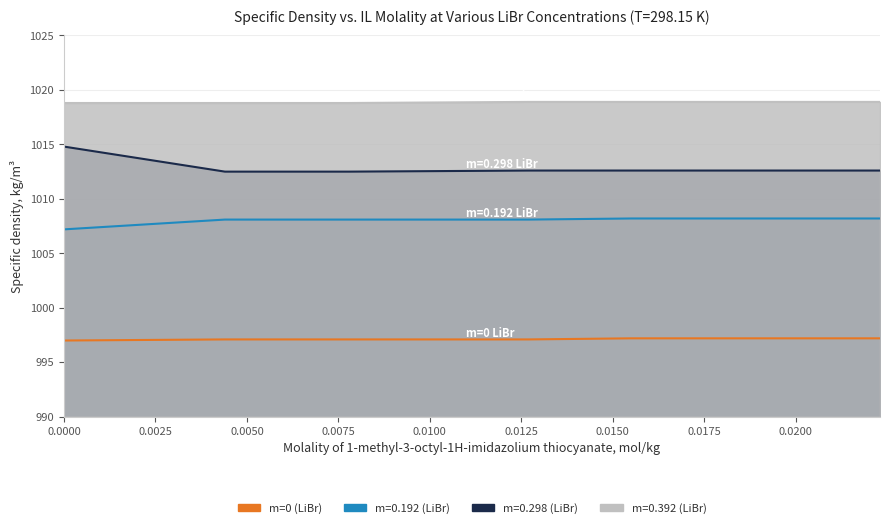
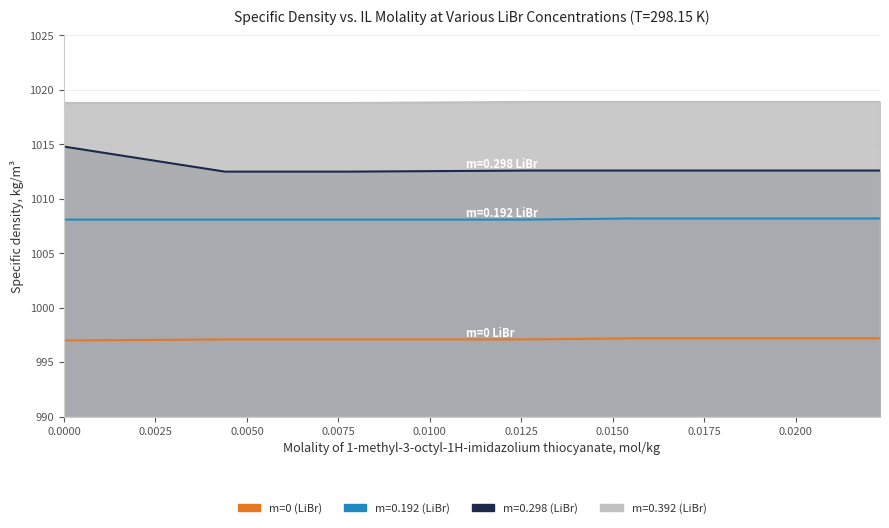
  {
    "m=0 (LiBr)": {
      "0.0000": 997.0
    },
    "m=0.192 (LiBr)": {
-     "0.0000": 1007.2
+     "0.0000": 1008.1
    },
    "m=0.298 (LiBr)": {
      "0.0000": 1014.8
    },
    "m=0.392 (LiBr)": {
      "0.0000": 1018.8
    }
  }
